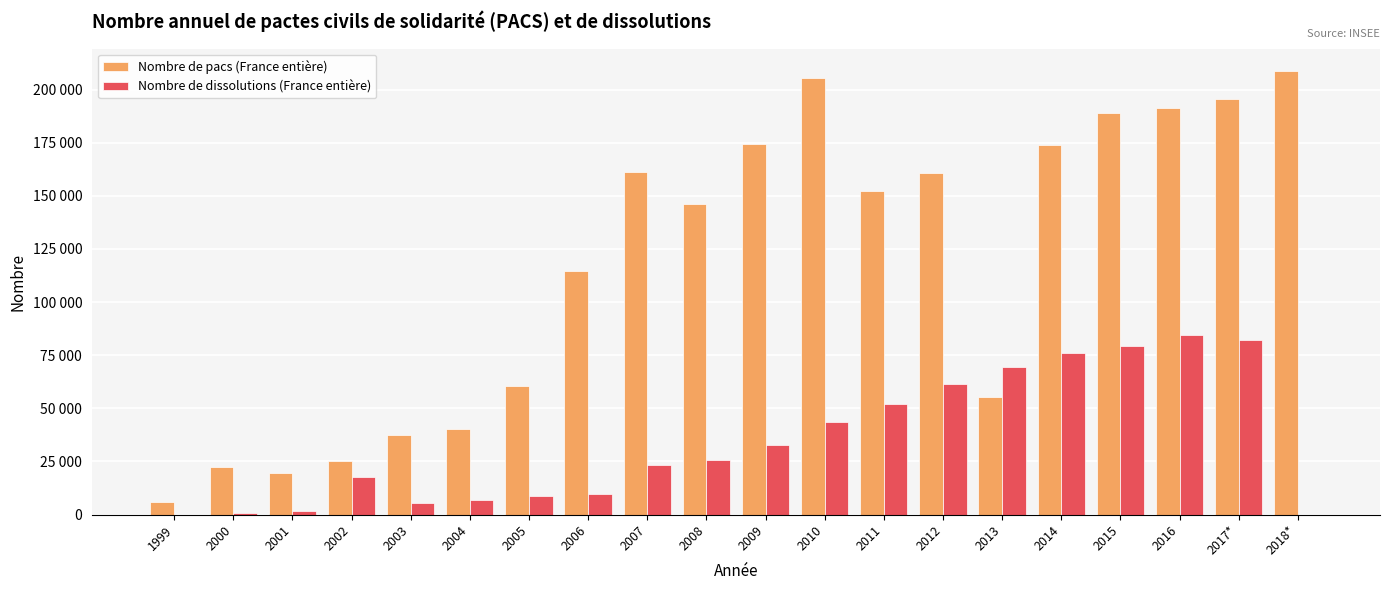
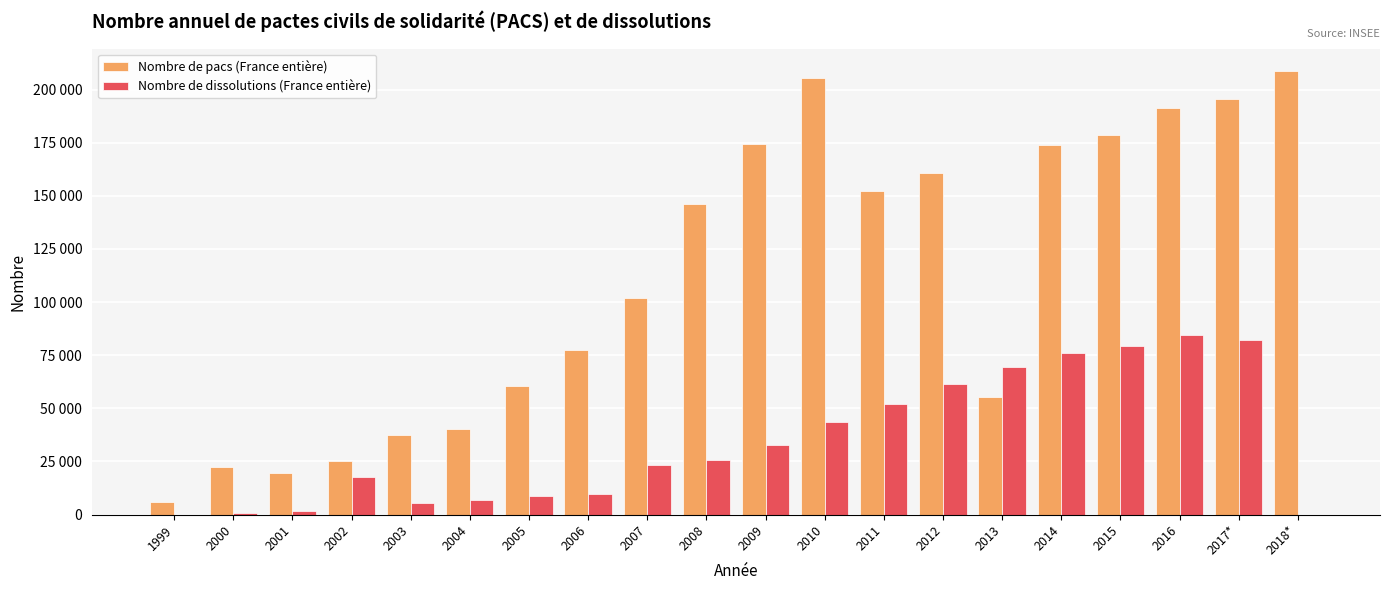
  {
    "Nombre de pacs (France entière)": {
      "1999": 6000,
      "2000": 22000,
      "2001": 20000,
      "2002": 25000,
      "2003": 38000,
      "2004": 40000,
      "2005": 60000,
-     "2006": 115000,
-     "2007": 161000,
+     "2006": 77000,
+     "2007": 102000,
      "2008": 146000,
      "2009": 175000,
      "2010": 206000,
      "2011": 152000,
      "2012": 161000,
      "2013": 55000,
      "2014": 174000,
-     "2015": 189000,
+     "2015": 179000,
      "2016": 192000,
      "2017*": 196000,
      "2018*": 209000
    },
    "Nombre de dissolutions (France entière)": {
      "2001": 2000,
      "2002": 17000,
      "2003": 5000,
      "2004": 7000,
      "2005": 9000,
      "2006": 10000,
      "2007": 23000,
      "2008": 26000,
      "2009": 33000,
      "2010": 44000,
      "2011": 52000,
      "2012": 62000,
      "2013": 70000,
      "2014": 76000,
      "2015": 79000,
      "2016": 85000,
      "2017*": 82000,
      "2018*": 0
    }
  }
